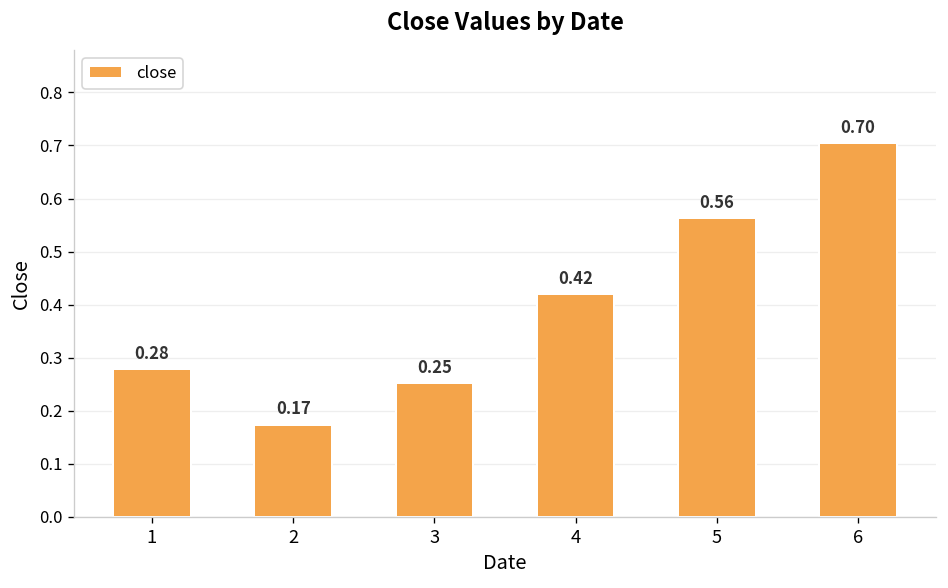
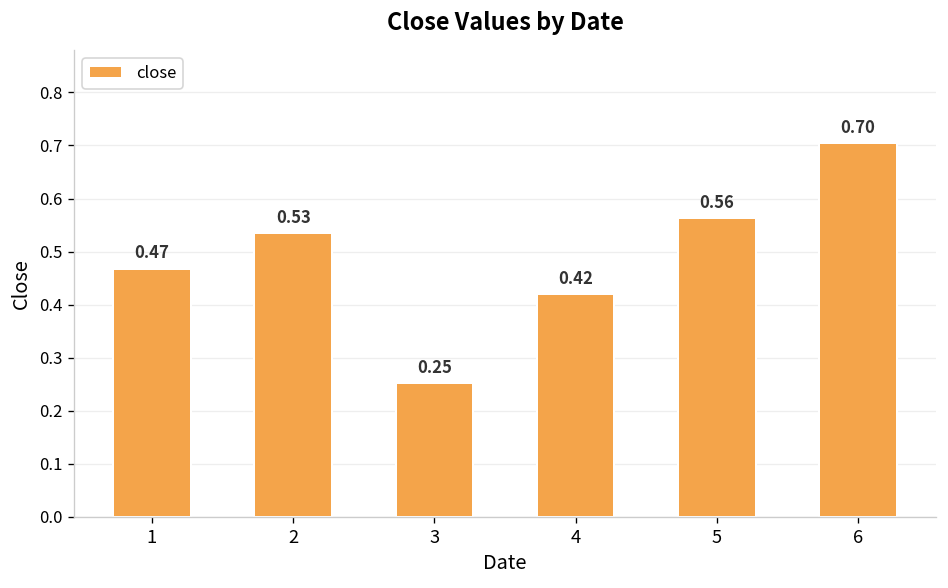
  {
-   "1": 0.28,
-   "2": 0.17,
+   "1": 0.47,
+   "2": 0.53,
    "3": 0.25,
    "4": 0.42,
    "5": 0.56,
    "6": 0.70
  }
